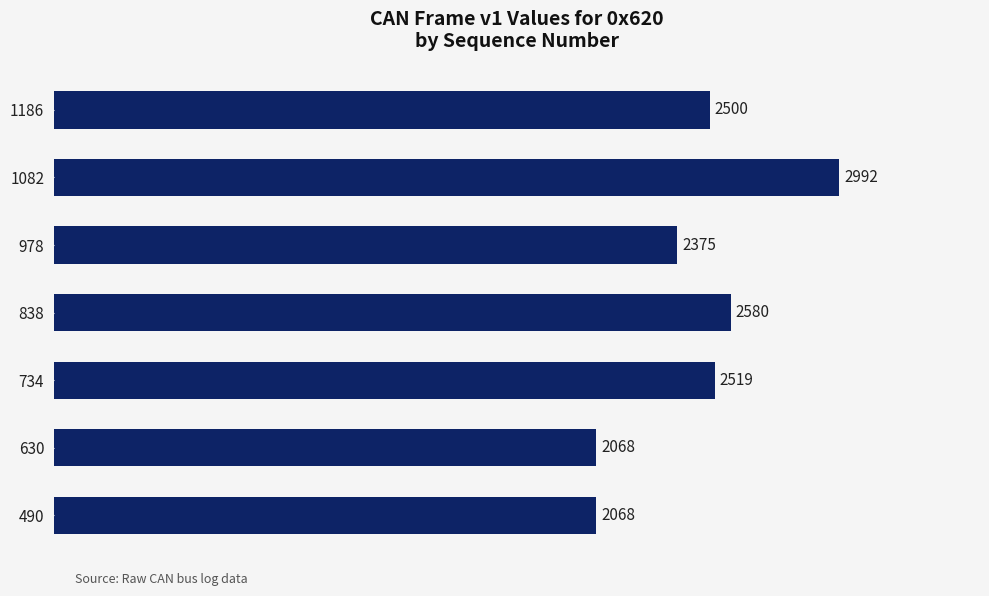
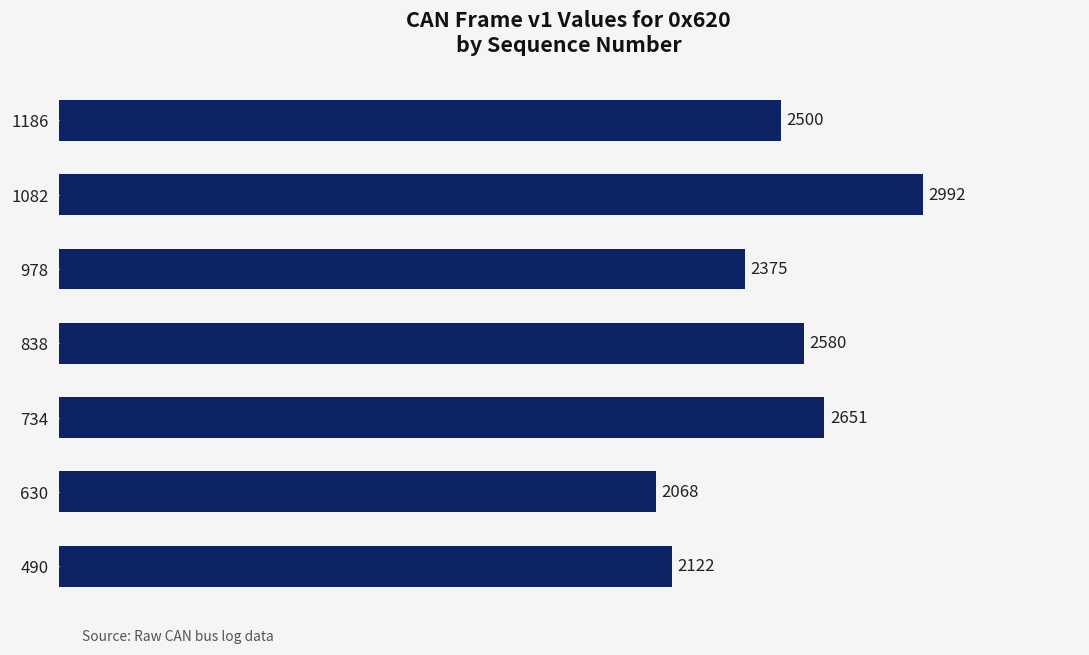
  {
    "1186": 2500,
    "1082": 2992,
    "978": 2375,
    "838": 2580,
-   "734": 2519,
+   "734": 2651,
    "630": 2068,
-   "490": 2068
+   "490": 2122
  }
